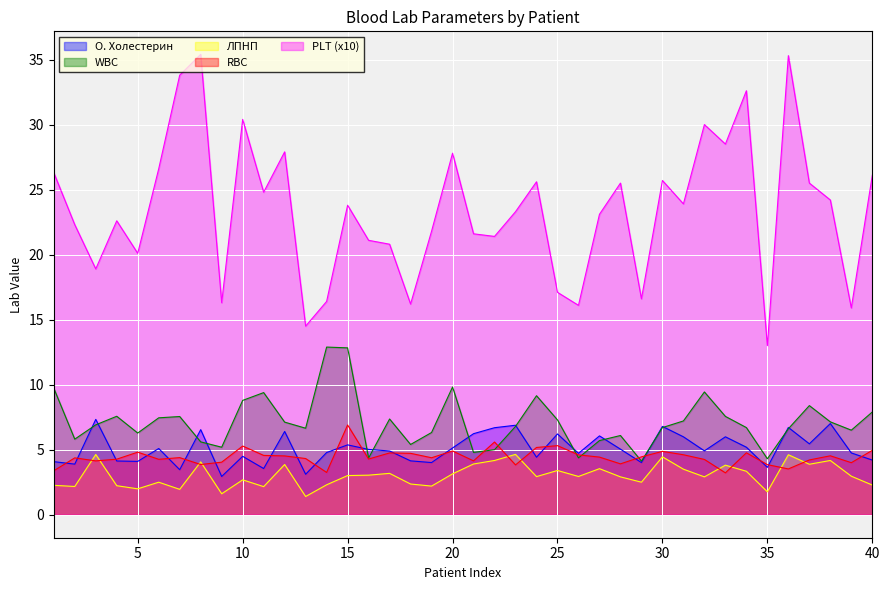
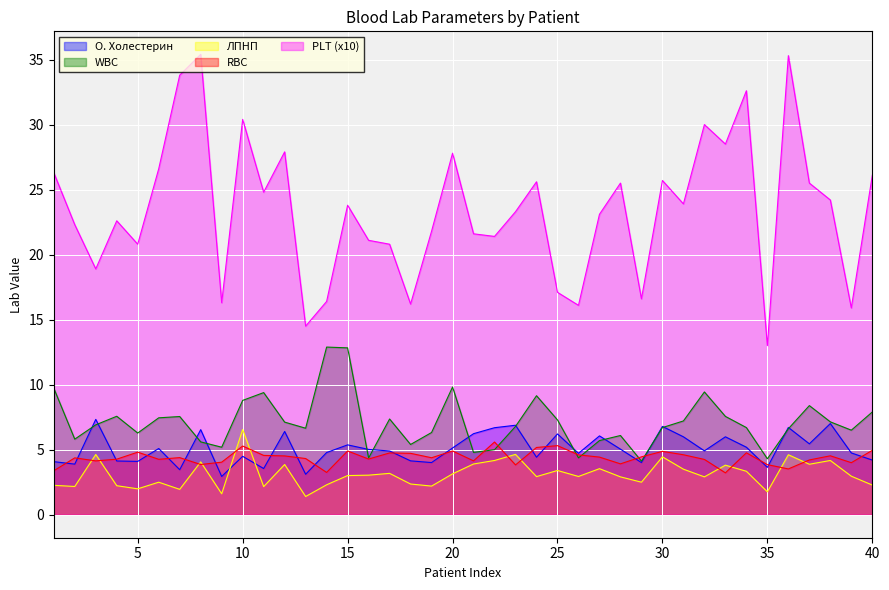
  {
    "О. Холестерин": {
      "5": 4.1,
      "10": 4.5,
      "15": 5.4,
      "20": 5.1,
      "25": 6.2,
      "35": 3.6,
      "40": 4.2
    },
    "WBC": {
      "5": 6.3,
      "10": 8.8,
      "15": 12.8,
      "20": 9.8,
      "25": 7.3,
      "35": 4.3,
      "40": 7.9
    },
    "ЛПНП": {
      "5": 2.0,
-     "10": 2.7,
+     "10": 6.6,
      "15": 3.0,
      "20": 3.1,
      "25": 3.4,
      "30": 4.5,
      "35": 1.8,
      "40": 2.3
    },
    "RBC": {
      "5": 4.8,
      "10": 5.3,
-     "15": 6.9,
+     "15": 4.9,
      "20": 4.9,
      "25": 5.3,
      "30": 4.9,
      "35": 3.9,
      "40": 5.0
    },
    "PLT (x10)": {
-     "5": 20.1,
+     "5": 20.8,
      "10": 30.4,
      "15": 23.8,
      "20": 27.8,
      "25": 17.1,
      "30": 25.7,
      "35": 13.0,
      "40": 26.1
    }
  }
